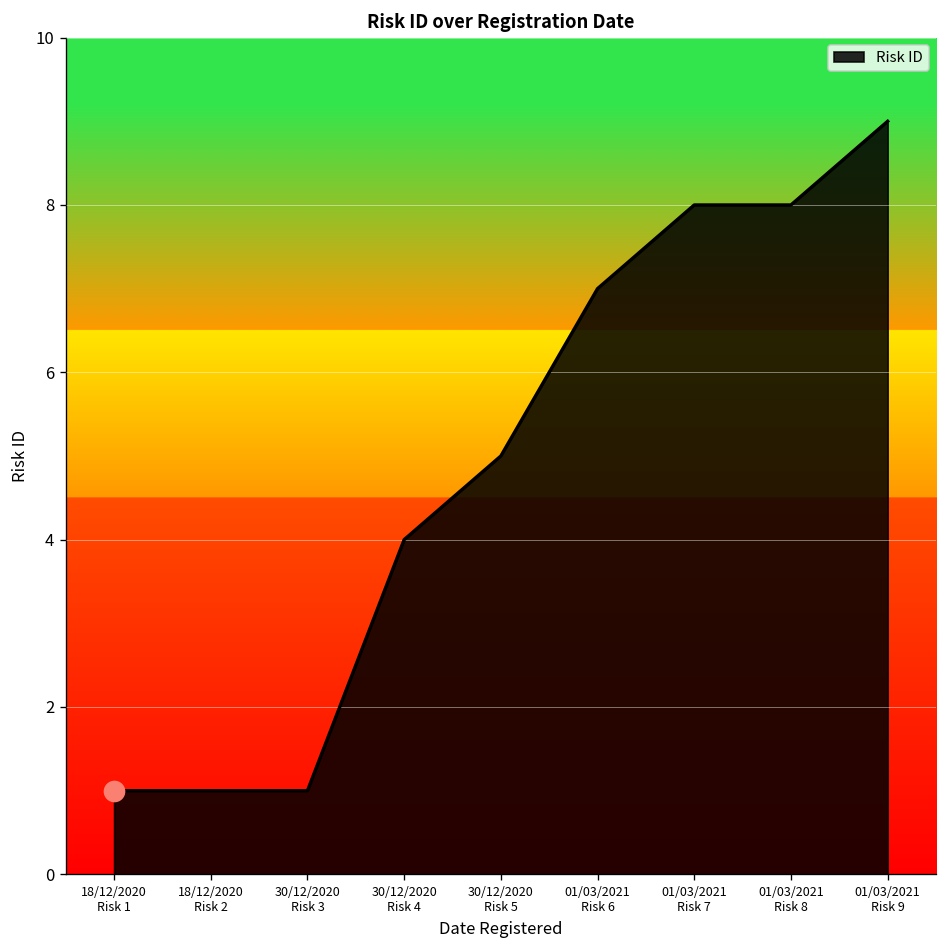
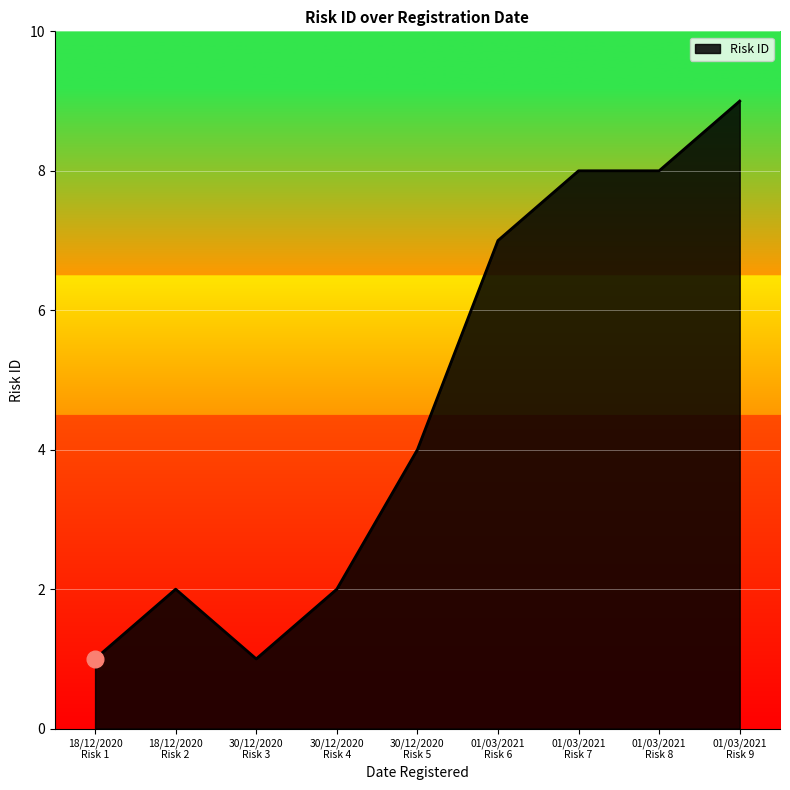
  {
    "Risk ID": {
-     "18/12/2020 Risk 2": 1,
+     "18/12/2020 Risk 2": 2,
      "30/12/2020 Risk 3": 1,
-     "30/12/2020 Risk 4": 4,
-     "30/12/2020 Risk 5": 5,
+     "30/12/2020 Risk 4": 2,
+     "30/12/2020 Risk 5": 4,
      "01/03/2021 Risk 6": 7,
      "01/03/2021 Risk 7": 8,
      "01/03/2021 Risk 8": 8,
      "01/03/2021 Risk 9": 9
    }
  }
